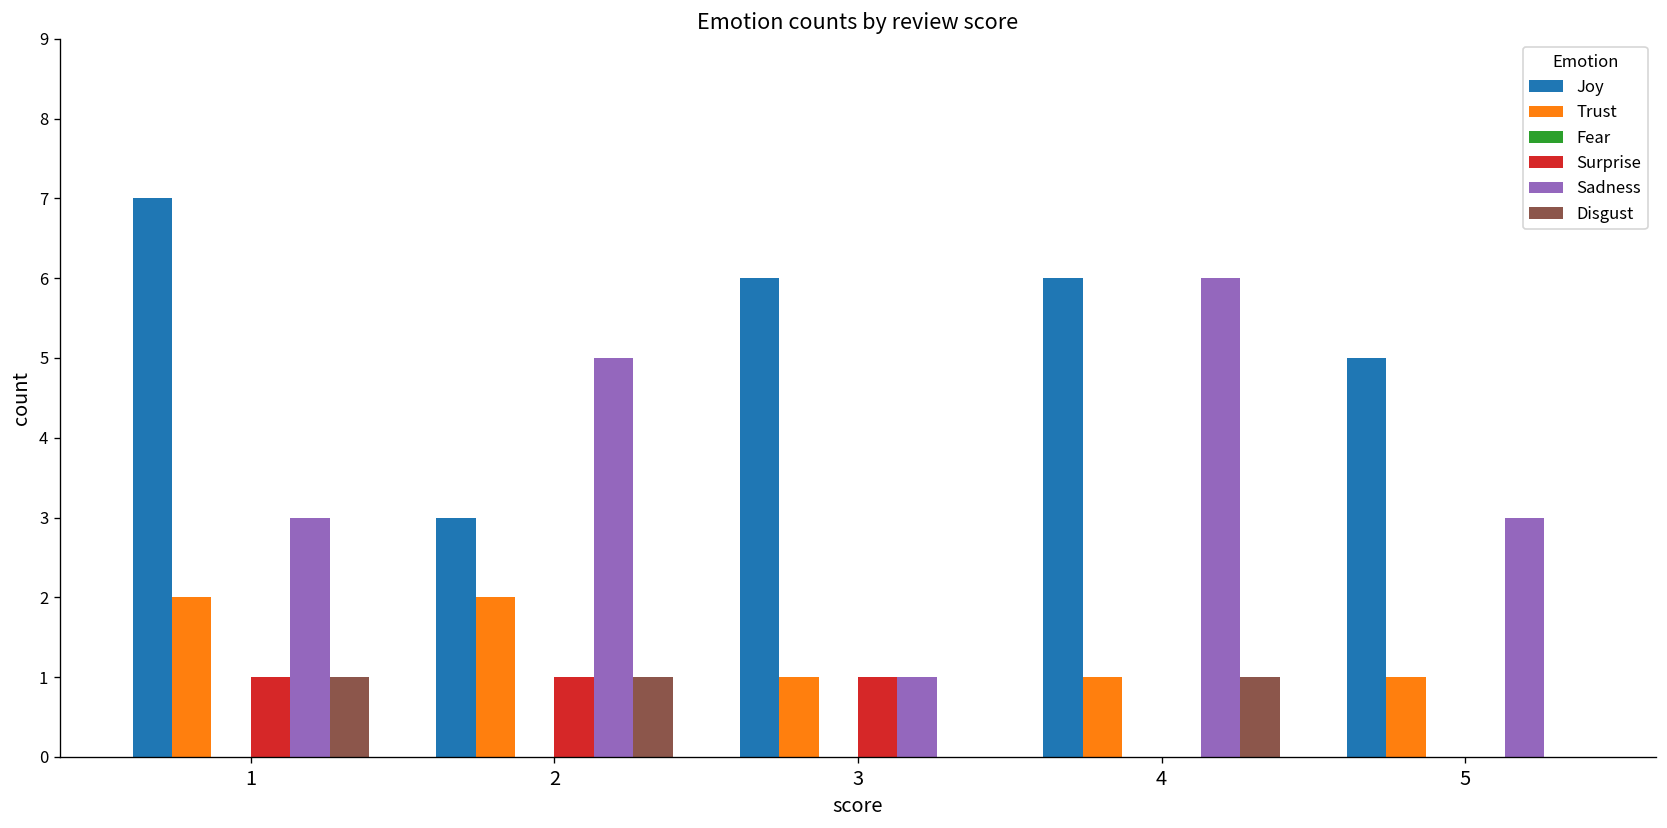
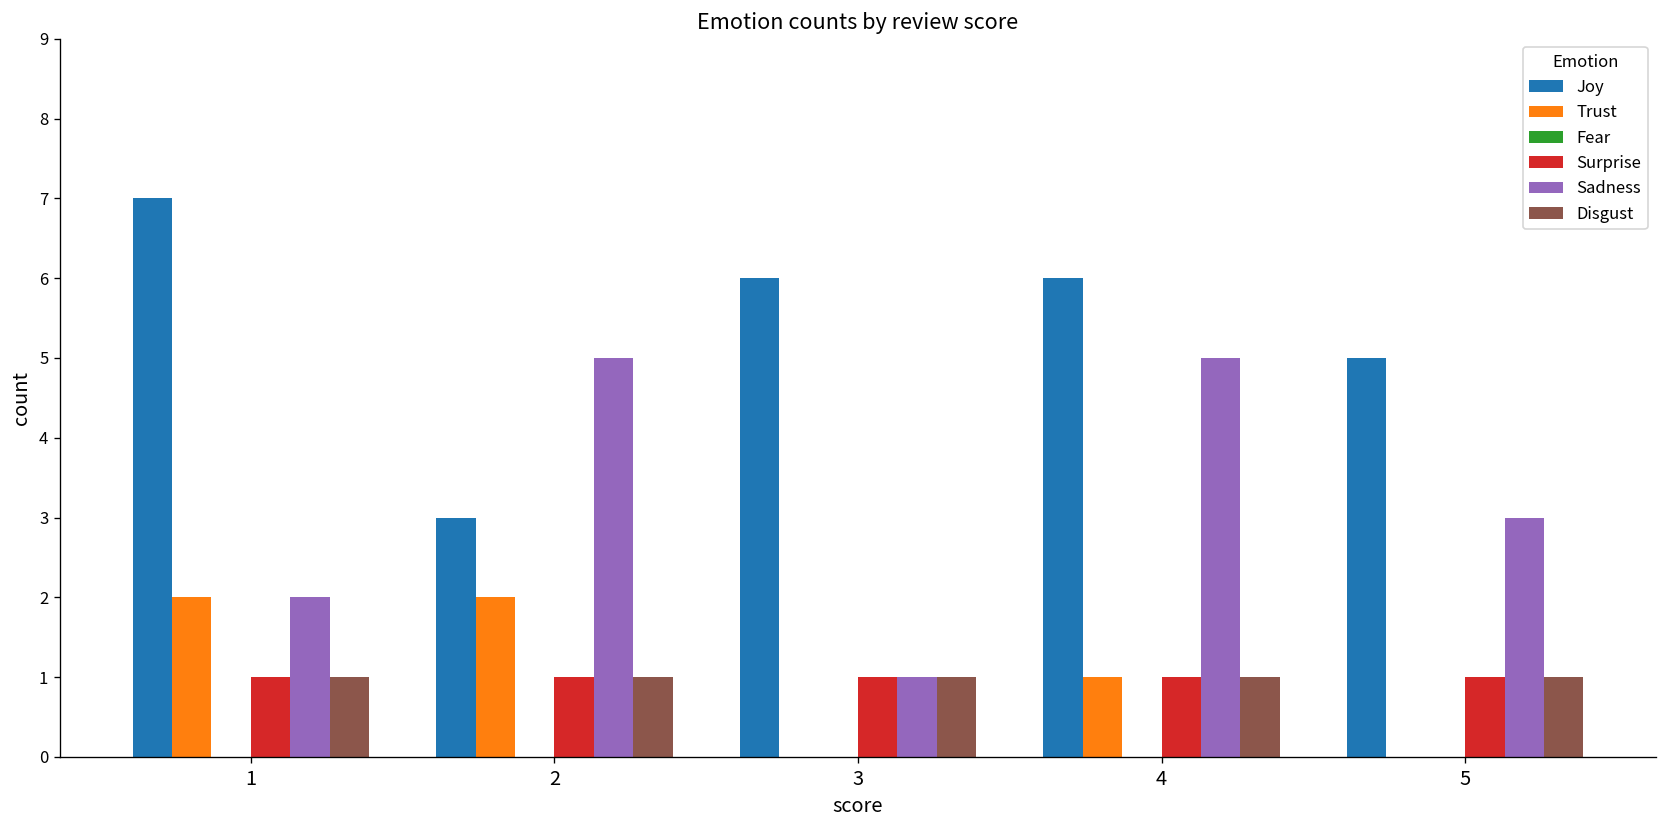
  {
    "Joy": {
      "1": 7,
      "2": 3,
      "3": 6,
      "4": 6,
      "5": 5
    },
    "Trust": {
      "1": 2,
      "2": 2,
-     "3": 1,
+     "3": 0,
      "4": 1,
-     "5": 1
+     "5": 0
    },
    "Fear": {
      "1": 0,
      "2": 0,
      "3": 0,
      "4": 0,
      "5": 0
    },
    "Surprise": {
      "1": 1,
      "2": 1,
      "3": 1,
-     "4": 0,
-     "5": 0
+     "4": 1,
+     "5": 1
    },
    "Sadness": {
-     "1": 3,
+     "1": 2,
      "2": 5,
      "3": 1,
-     "4": 6,
+     "4": 5,
      "5": 3
    },
    "Disgust": {
      "1": 1,
      "2": 1,
-     "3": 0,
+     "3": 1,
      "4": 1,
-     "5": 0
+     "5": 1
    }
  }
